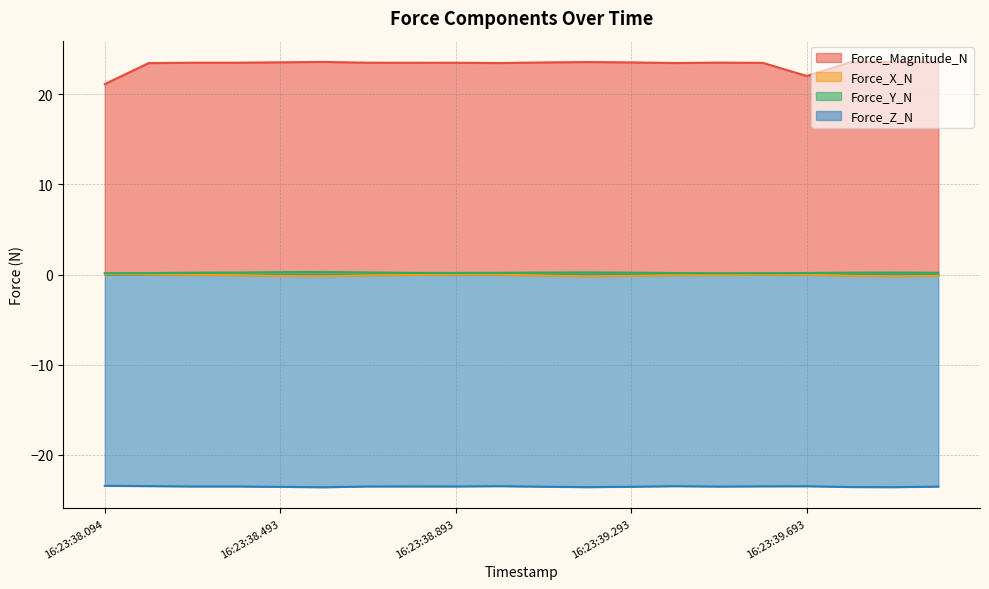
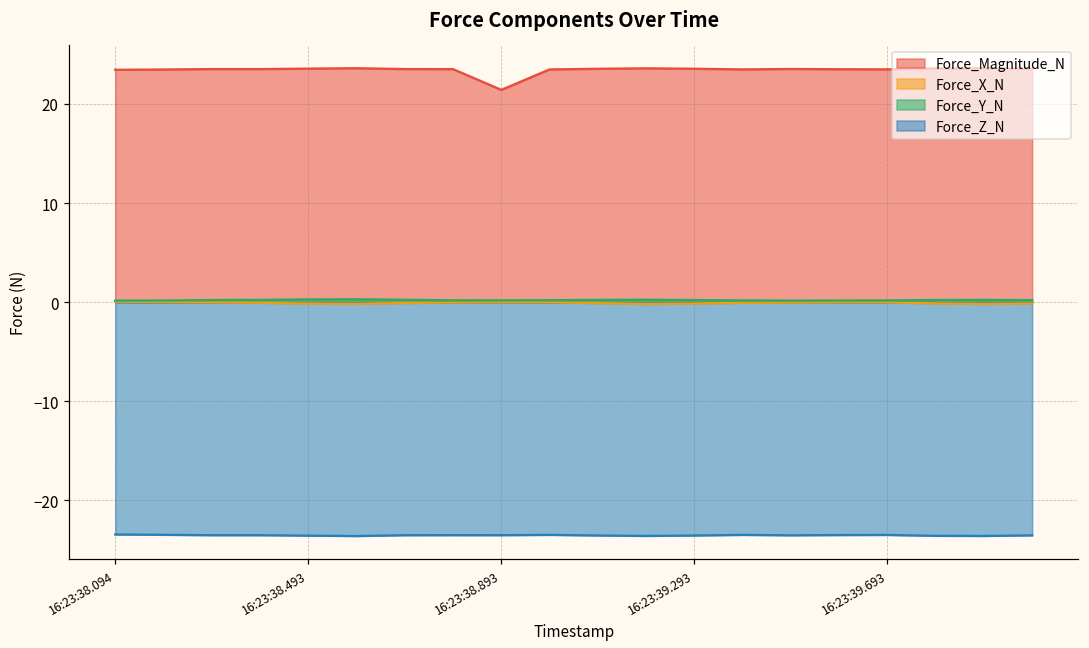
  {
    "Force_Magnitude_N": {
-     "16:23:38.094": 21,
+     "16:23:38.094": 23,
      "16:23:38.493": 24,
-     "16:23:38.893": 24,
+     "16:23:38.893": 21,
      "16:23:39.293": 24,
-     "16:23:39.693": 22
+     "16:23:39.693": 23
    }
  }
